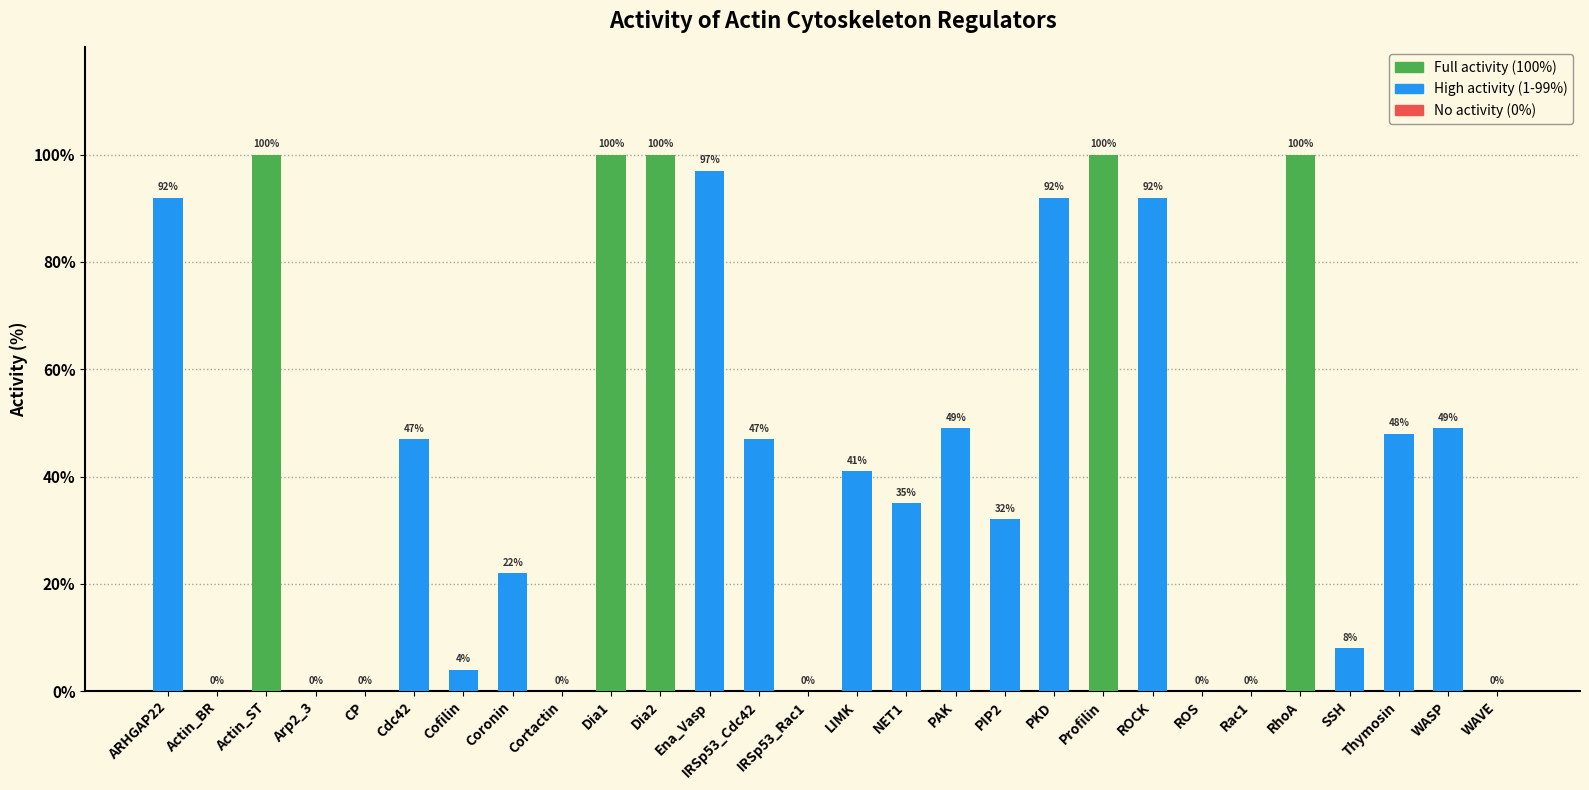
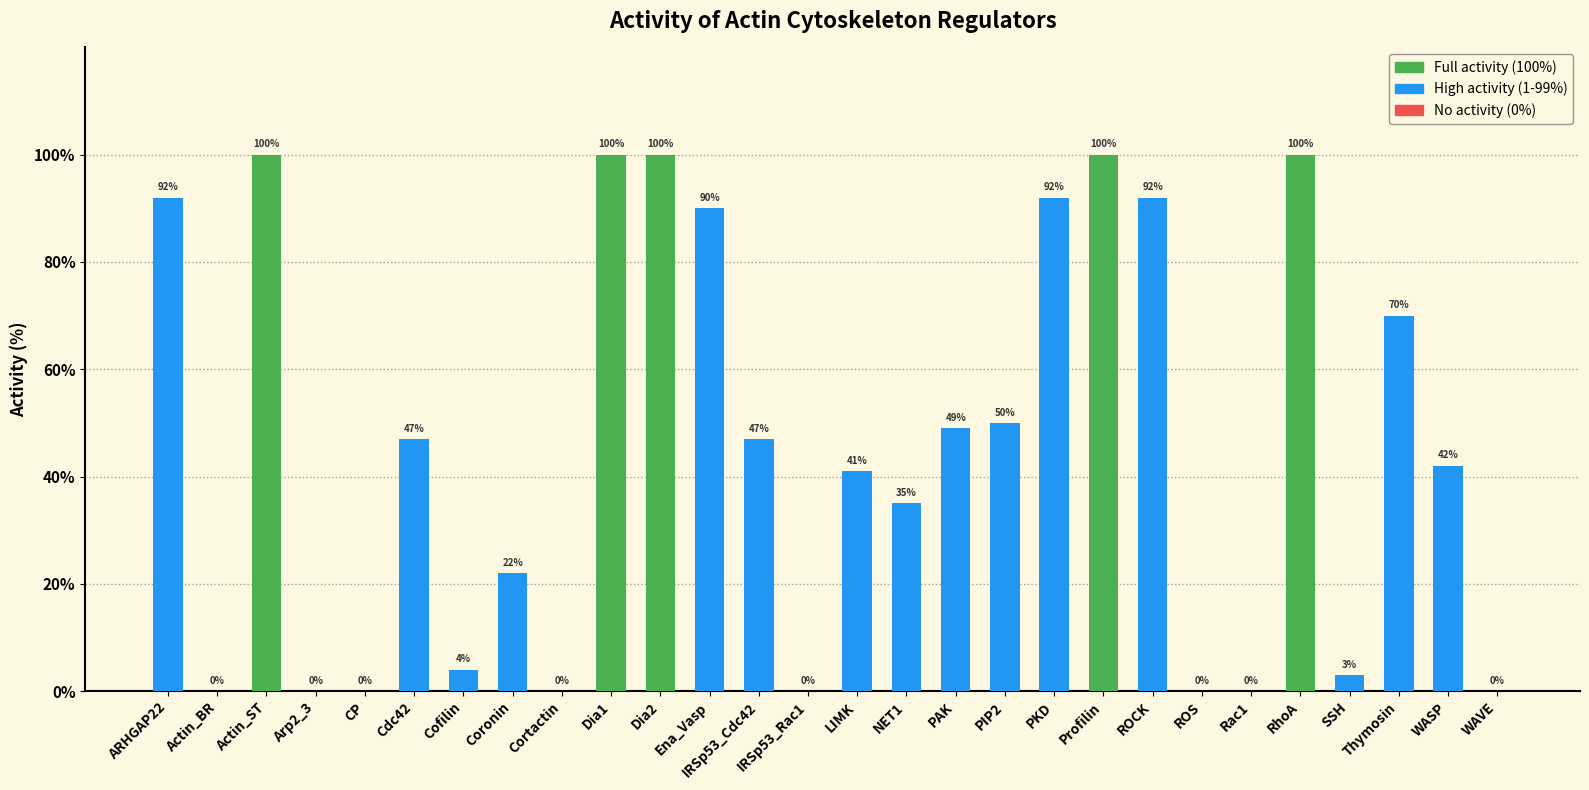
  {
    "ARHGAP22": "92%",
    "Actin_BR": "0%",
    "Actin_ST": "100%",
    "Arp2_3": "0%",
    "CP": "0%",
    "Cdc42": "47%",
    "Cofilin": "4%",
    "Coronin": "22%",
    "Cortactin": "0%",
    "Dia1": "100%",
    "Dia2": "100%",
-   "Ena_Vasp": "97%",
+   "Ena_Vasp": "90%",
    "IRSp53_Cdc42": "47%",
    "IRSp53_Rac1": "0%",
    "LIMK": "41%",
    "NET1": "35%",
    "PAK": "49%",
-   "PIP2": "32%",
+   "PIP2": "50%",
    "PKD": "92%",
    "Profilin": "100%",
    "ROCK": "92%",
    "ROS": "0%",
    "Rac1": "0%",
    "RhoA": "100%",
-   "SSH": "8%",
-   "Thymosin": "48%",
-   "WASP": "49%",
+   "SSH": "3%",
+   "Thymosin": "70%",
+   "WASP": "42%",
    "WAVE": "0%"
  }
